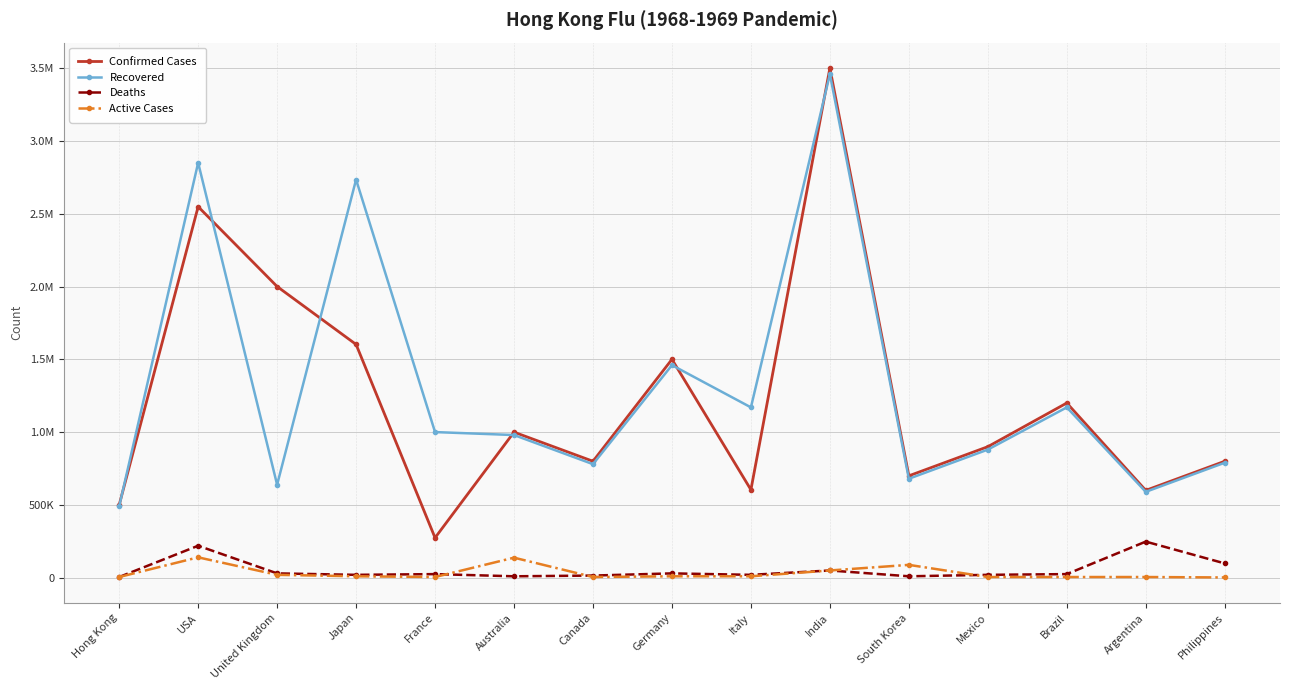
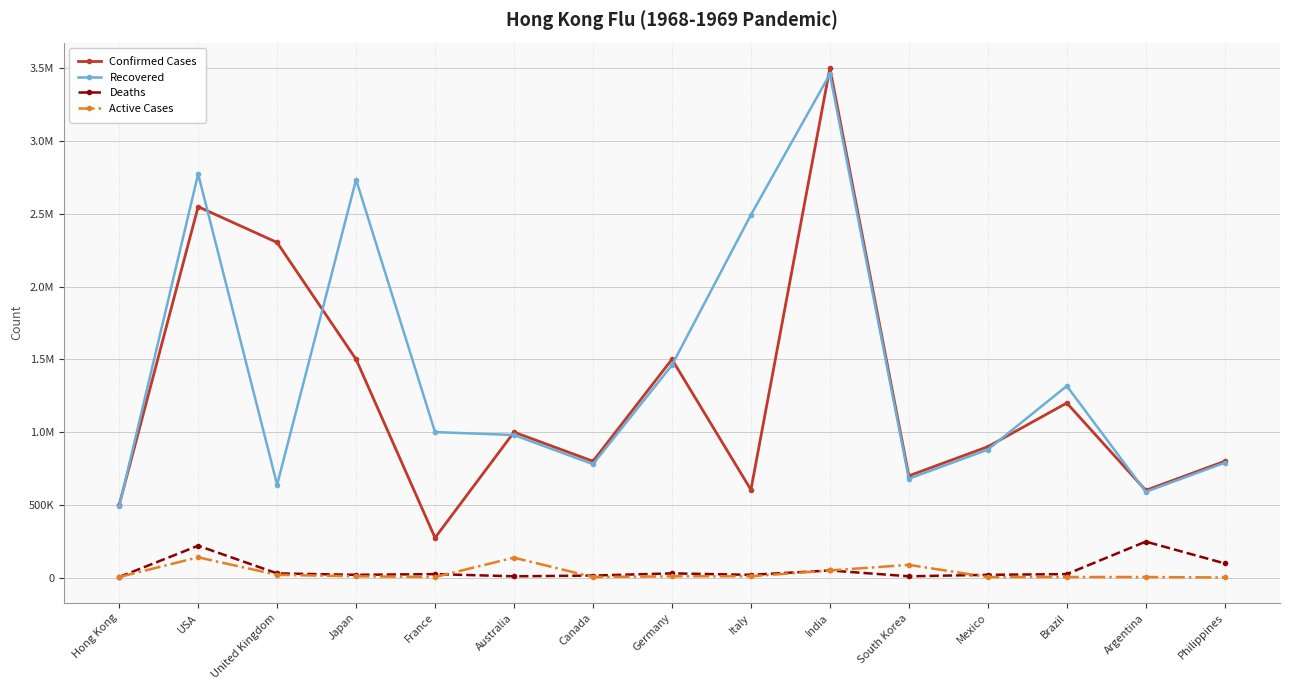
  {
    "Confirmed Cases": {
      "USA": 2550000,
-     "United Kingdom": 2000000,
-     "Japan": 1600000,
+     "United Kingdom": 2300000,
+     "Japan": 1500000,
      "France": 270000,
      "Australia": 1000000,
      "Canada": 800000,
      "Germany": 1500000,
      "Italy": 600000,
      "India": 3500000,
      "South Korea": 700000,
      "Mexico": 900000,
      "Brazil": 1200000
    },
    "Recovered": {
-     "USA": 2850000,
+     "USA": 2770000,
      "United Kingdom": 640000,
      "Japan": 2730000,
      "France": 1000000,
      "Australia": 980000,
      "Canada": 780000,
      "Germany": 1460000,
-     "Italy": 1170000,
+     "Italy": 2490000,
      "India": 3460000,
      "South Korea": 680000,
      "Mexico": 880000,
-     "Brazil": 1170000
+     "Brazil": 1320000
    },
    "Deaths": {
      "USA": 220000,
      "France": 30000,
      "Australia": 10000,
      "Germany": 30000,
      "South Korea": 10000,
      "Brazil": 30000,
      "Argentina": 250000,
      "Philippines": 100000
    },
    "Active Cases": {
      "USA": 140000,
      "France": 10000,
      "Australia": 140000,
      "Germany": 10000,
      "South Korea": 90000,
      "Brazil": 10000,
      "Argentina": 10000,
      "Philippines": 0
    }
  }
